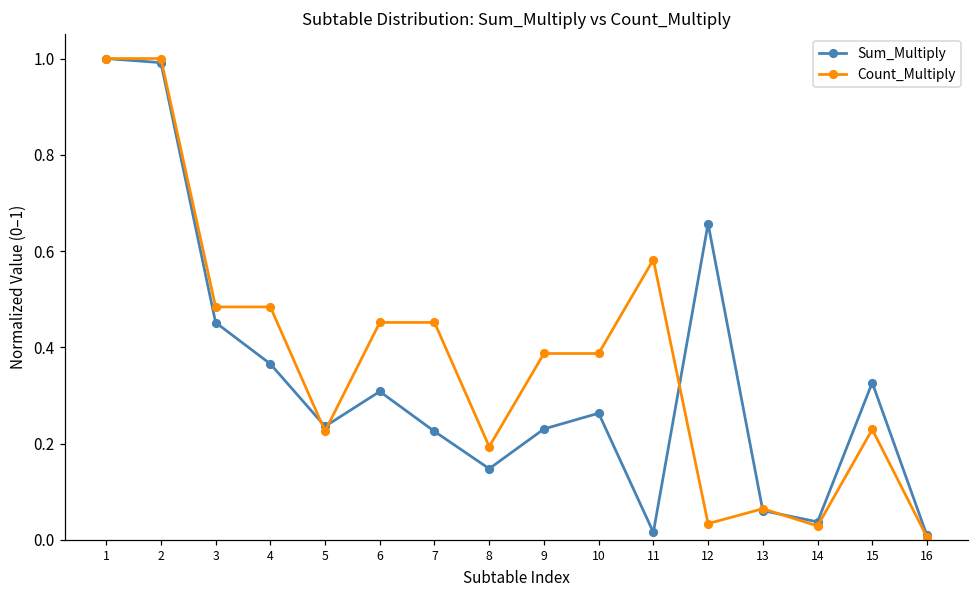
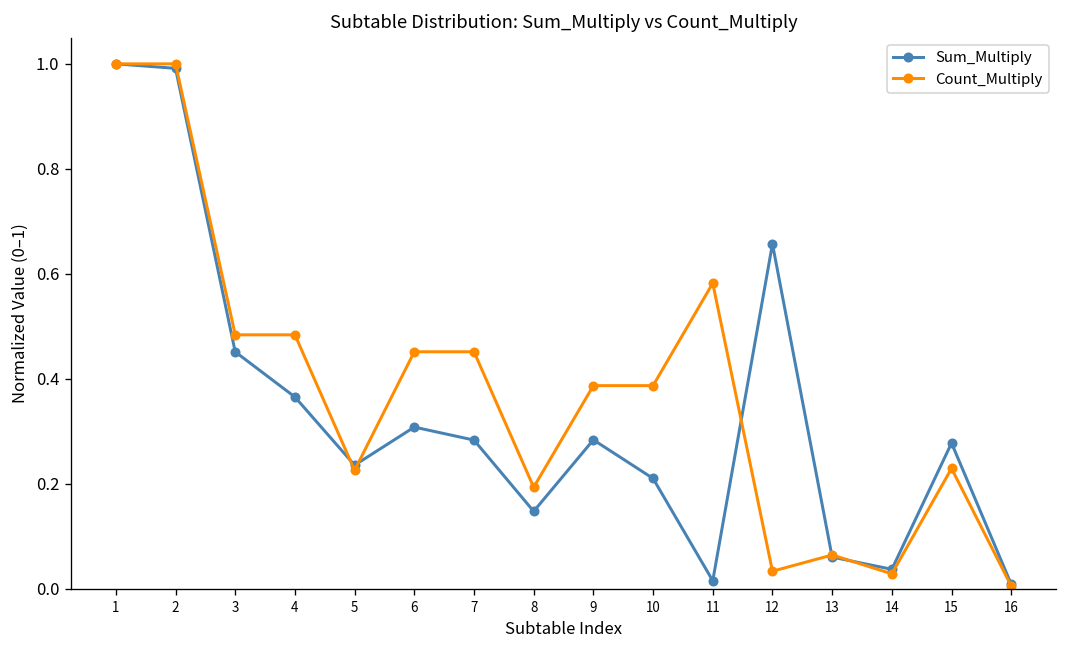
  {
    "Sum_Multiply": {
      "2": 0.99,
      "3": 0.45,
      "4": 0.37,
      "5": 0.24,
      "6": 0.31,
-     "7": 0.23,
+     "7": 0.28,
      "8": 0.15,
-     "9": 0.23,
-     "10": 0.26,
+     "9": 0.28,
+     "10": 0.21,
      "11": 0.02,
      "12": 0.66,
      "14": 0.04,
-     "15": 0.33
+     "15": 0.28
    },
    "Count_Multiply": {
      "2": 1.00,
      "3": 0.48,
      "4": 0.48,
      "5": 0.23,
      "6": 0.45,
      "7": 0.45,
      "8": 0.19,
      "9": 0.39,
      "10": 0.39,
      "11": 0.58,
      "12": 0.03,
      "14": 0.03,
      "15": 0.23
    }
  }
